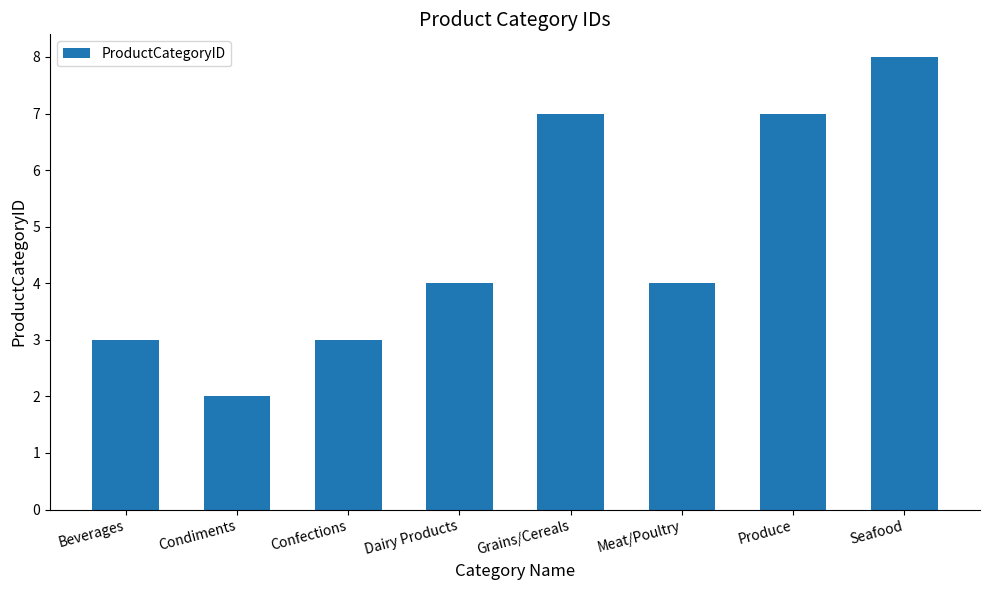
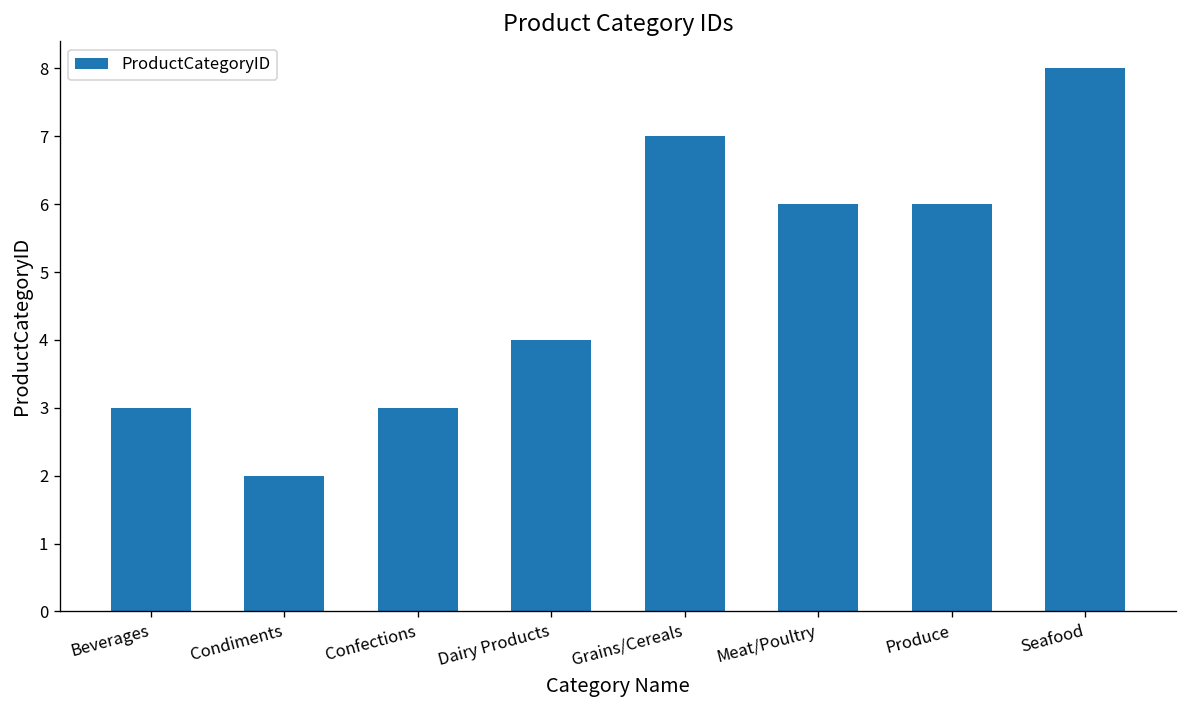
  {
    "Beverages": 3,
    "Condiments": 2,
    "Confections": 3,
    "Dairy Products": 4,
    "Grains/Cereals": 7,
-   "Meat/Poultry": 4,
-   "Produce": 7,
+   "Meat/Poultry": 6,
+   "Produce": 6,
    "Seafood": 8
  }
